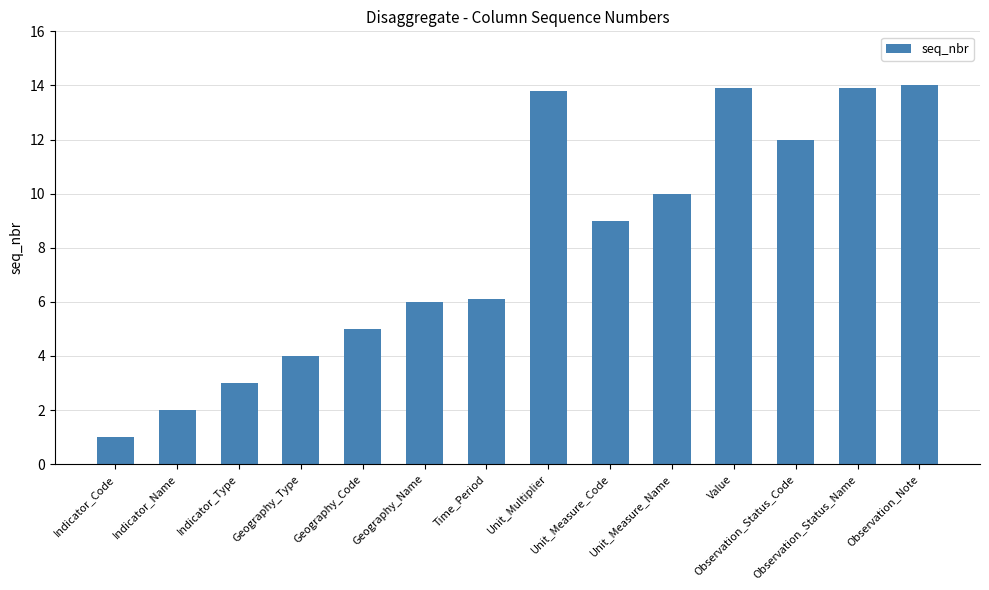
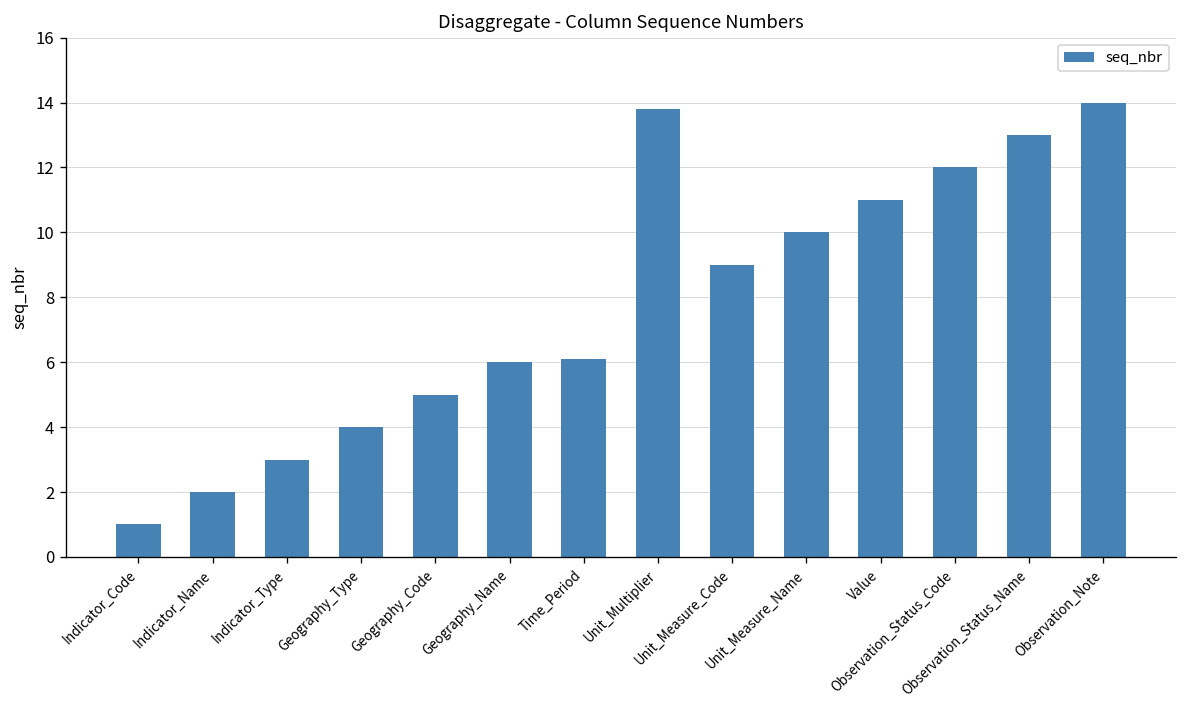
  {
    "Indicator_Code": 1.0,
    "Indicator_Name": 2.0,
    "Indicator_Type": 3.0,
    "Geography_Type": 4.0,
    "Geography_Code": 5.0,
    "Geography_Name": 6.0,
    "Time_Period": 6.1,
    "Unit_Multiplier": 13.8,
    "Unit_Measure_Code": 9.0,
    "Unit_Measure_Name": 10.0,
-   "Value": 13.9,
+   "Value": 11.0,
    "Observation_Status_Code": 12.0,
-   "Observation_Status_Name": 13.9,
+   "Observation_Status_Name": 13.0,
    "Observation_Note": 14.0
  }
